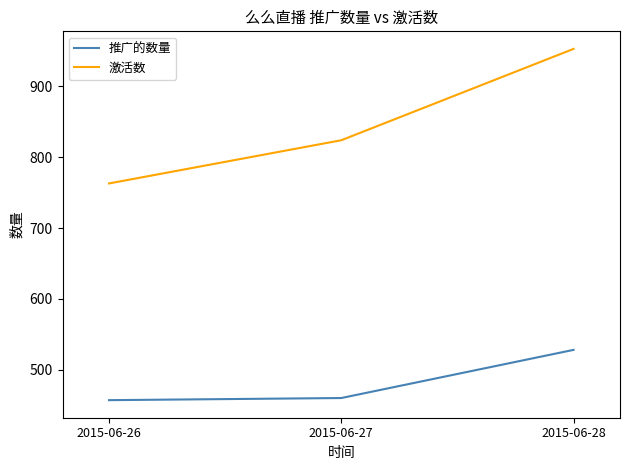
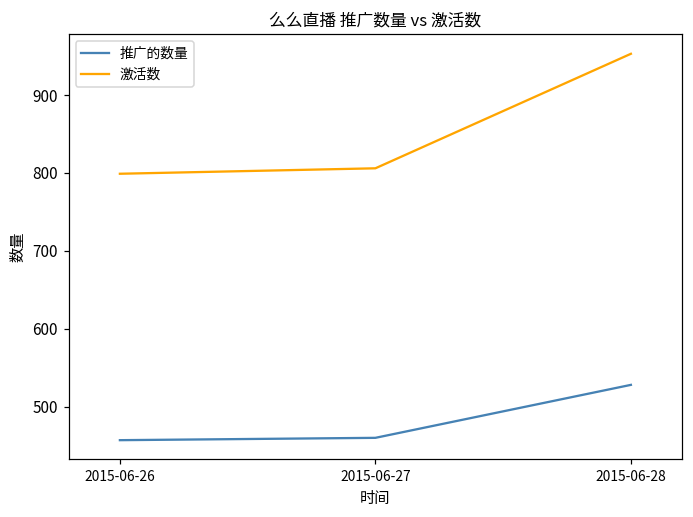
  {
    "推广的数量": {
      "2015-06-26": 460,
      "2015-06-27": 460,
      "2015-06-28": 530
    },
    "激活数": {
-     "2015-06-26": 760,
-     "2015-06-27": 820,
+     "2015-06-26": 800,
+     "2015-06-27": 810,
      "2015-06-28": 950
    }
  }
